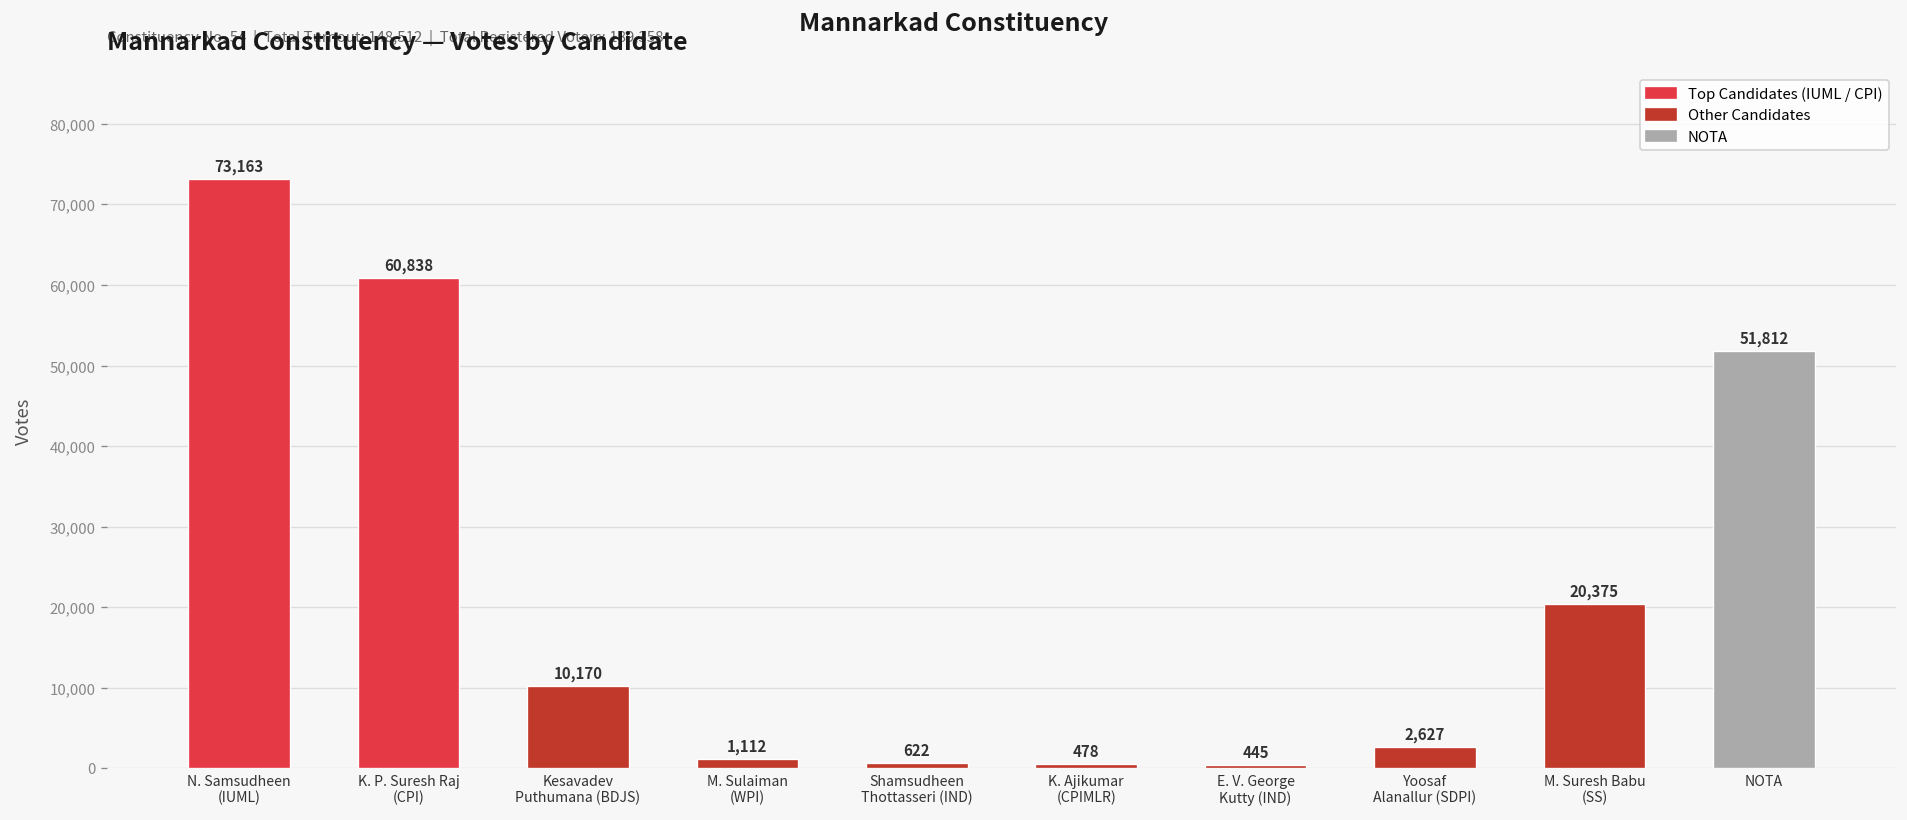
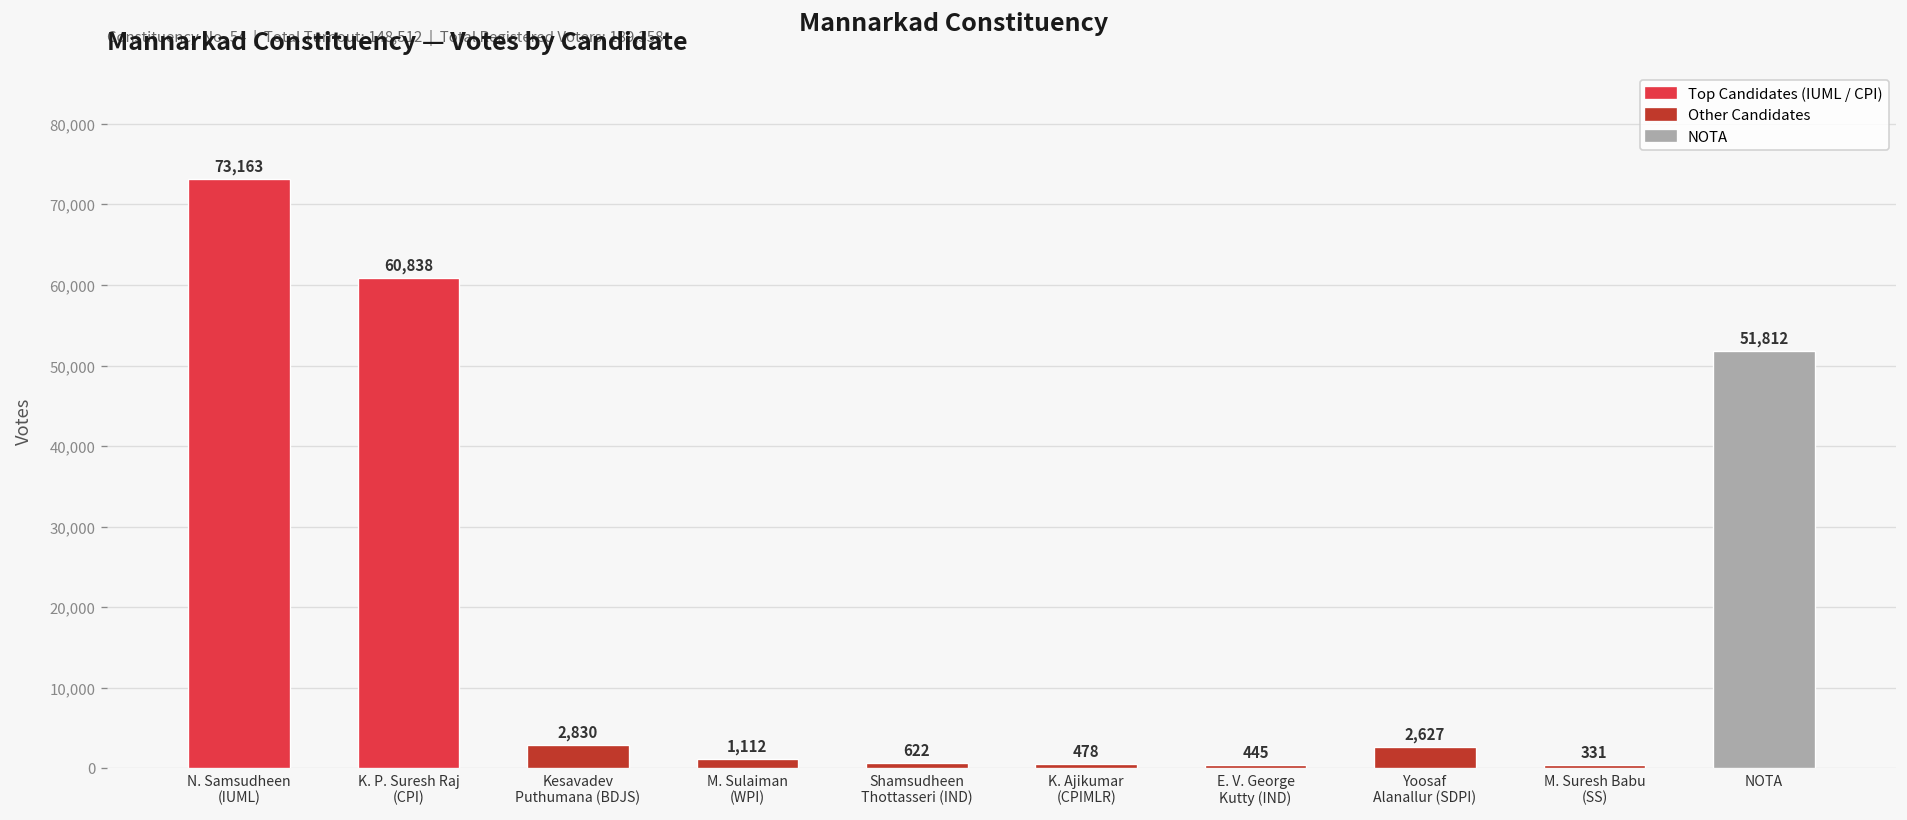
  {
    "N. Samsudheen (IUML)": "73,163",
    "K. P. Suresh Raj (CPI)": "60,838",
-   "Kesavadev Puthumana (BDJS)": "10,170",
+   "Kesavadev Puthumana (BDJS)": "2,830",
    "M. Sulaiman (WPI)": "1,112",
    "Shamsudheen Thottasseri (IND)": "622",
    "K. Ajikumar (CPIMLR)": "478",
    "E. V. George Kutty (IND)": "445",
    "Yoosaf Alanallur (SDPI)": "2,627",
-   "M. Suresh Babu (SS)": "20,375",
+   "M. Suresh Babu (SS)": "331",
    "NOTA": "51,812"
  }
